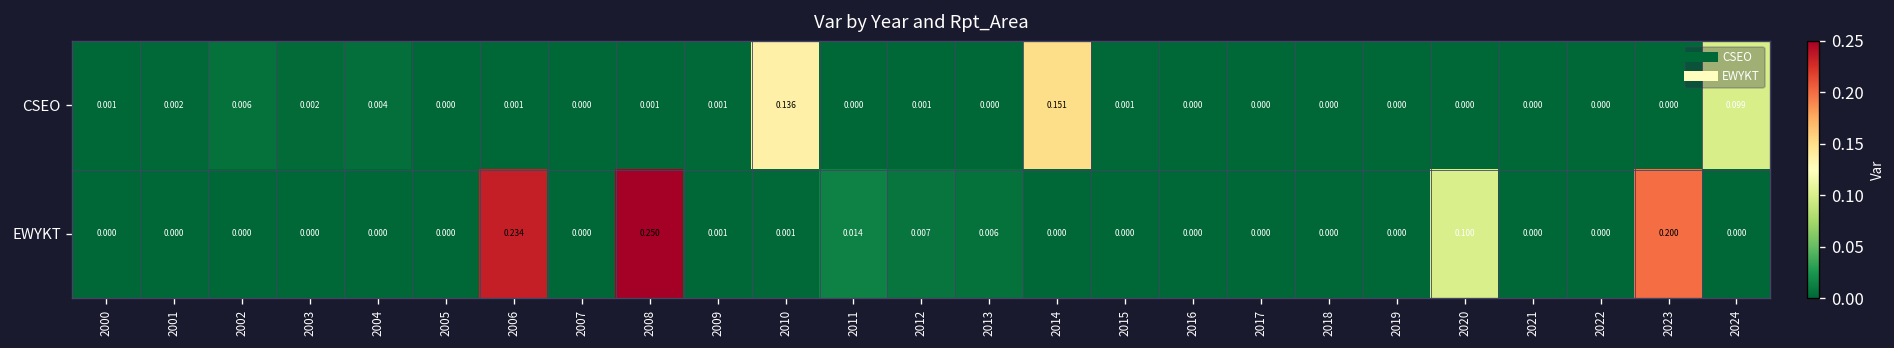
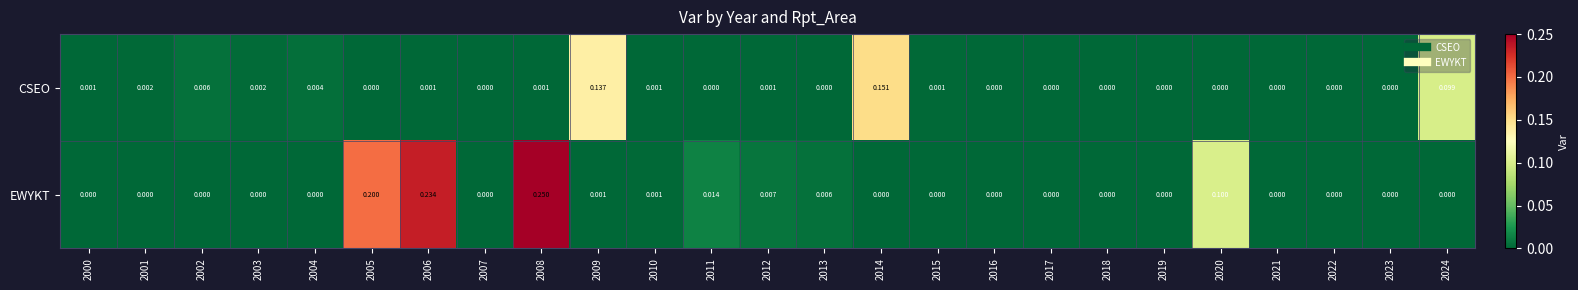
  {
    "CSEO": {
      "2000": 0.001,
      "2001": 0.002,
      "2002": 0.006,
      "2003": 0.002,
      "2004": 0.004,
      "2005": 0.000,
      "2006": 0.001,
      "2007": 0.000,
      "2008": 0.001,
-     "2009": 0.001,
-     "2010": 0.136,
+     "2009": 0.137,
+     "2010": 0.001,
      "2011": 0.000,
      "2012": 0.001,
      "2013": 0.000,
      "2014": 0.151,
      "2015": 0.001,
      "2016": 0.000,
      "2017": 0.000,
      "2018": 0.000,
      "2019": 0.000,
      "2020": 0.000,
      "2021": 0.000,
      "2022": 0.000,
      "2023": 0.000,
      "2024": 0.099
    },
    "EWYKT": {
      "2000": 0.000,
      "2001": 0.000,
      "2002": 0.000,
      "2003": 0.000,
      "2004": 0.000,
-     "2005": 0.000,
+     "2005": 0.200,
      "2006": 0.234,
      "2007": 0.000,
      "2008": 0.250,
      "2009": 0.001,
      "2010": 0.001,
      "2011": 0.014,
      "2012": 0.007,
      "2013": 0.006,
      "2014": 0.000,
      "2015": 0.000,
      "2016": 0.000,
      "2017": 0.000,
      "2018": 0.000,
      "2019": 0.000,
      "2020": 0.100,
      "2021": 0.000,
      "2022": 0.000,
-     "2023": 0.200,
+     "2023": 0.000,
      "2024": 0.000
    }
  }
